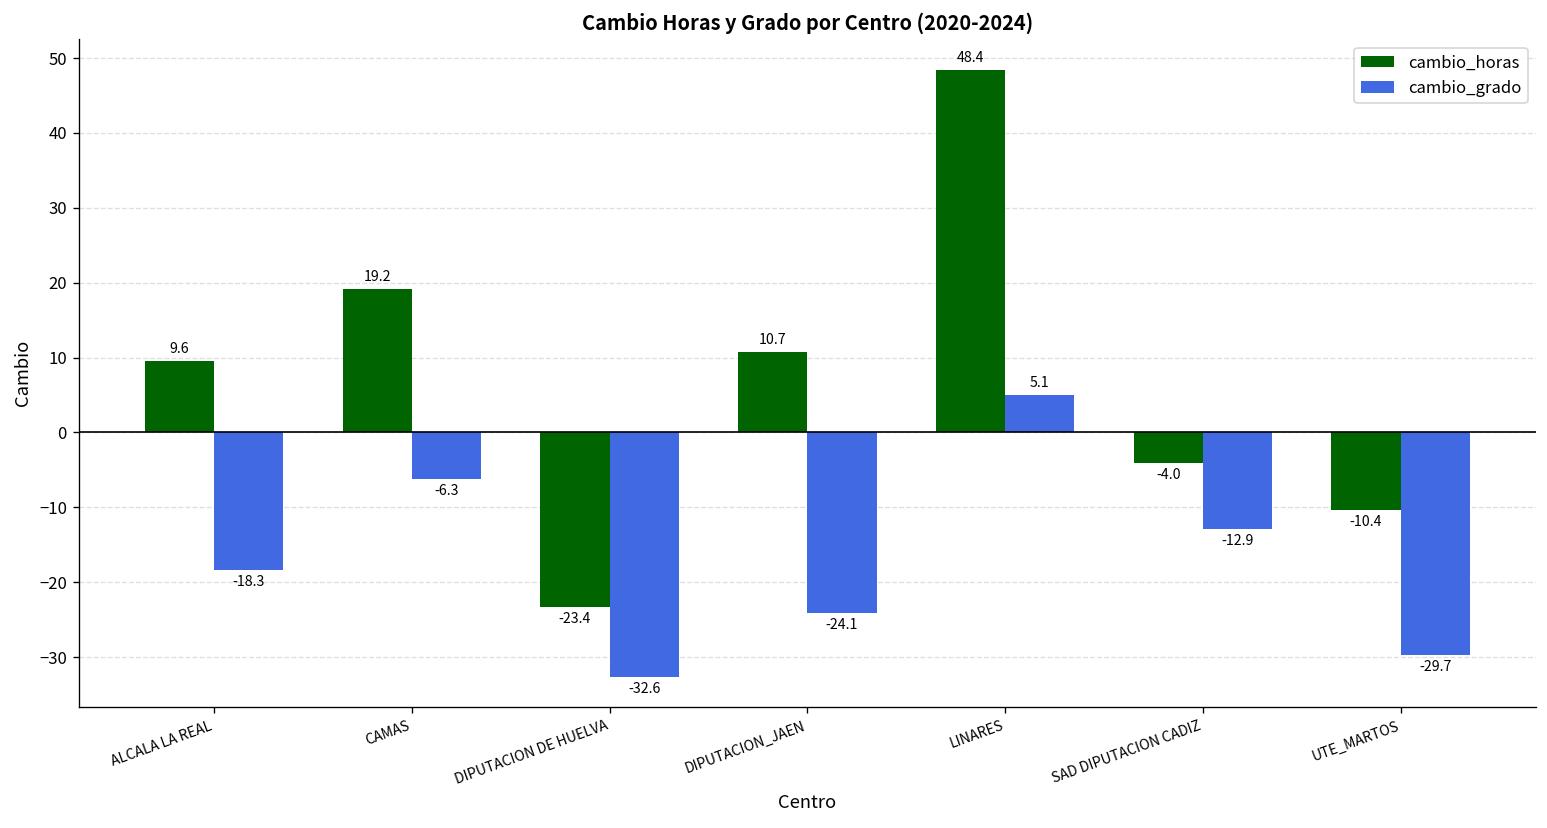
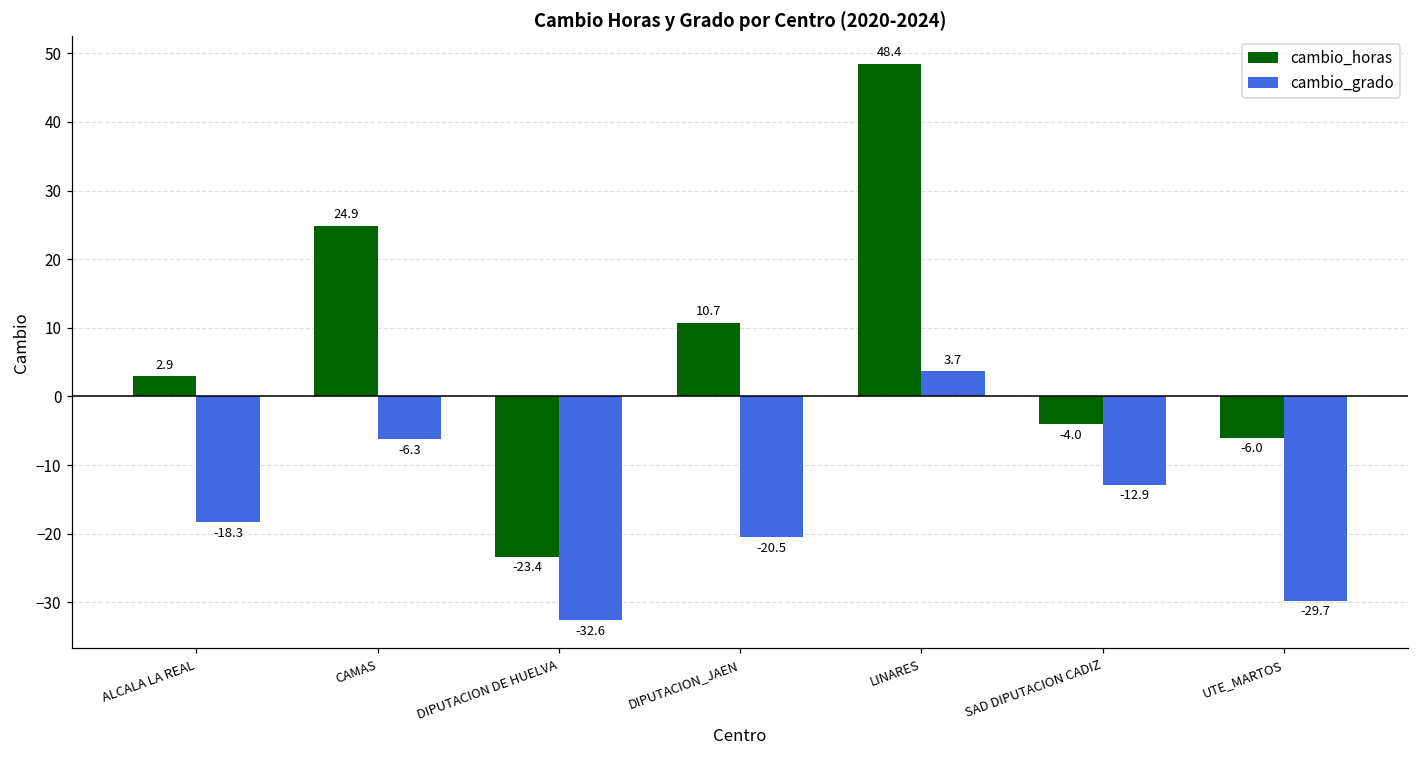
  {
    "cambio_horas": {
-     "ALCALA LA REAL": 9.6,
-     "CAMAS": 19.2,
+     "ALCALA LA REAL": 2.9,
+     "CAMAS": 24.9,
      "DIPUTACION DE HUELVA": -23.4,
      "DIPUTACION_JAEN": 10.7,
      "LINARES": 48.4,
      "SAD DIPUTACION CADIZ": -4.0,
-     "UTE_MARTOS": -10.4
+     "UTE_MARTOS": -6.0
    },
    "cambio_grado": {
      "ALCALA LA REAL": -18.3,
      "CAMAS": -6.3,
      "DIPUTACION DE HUELVA": -32.6,
-     "DIPUTACION_JAEN": -24.1,
-     "LINARES": 5.1,
+     "DIPUTACION_JAEN": -20.5,
+     "LINARES": 3.7,
      "SAD DIPUTACION CADIZ": -12.9,
      "UTE_MARTOS": -29.7
    }
  }
